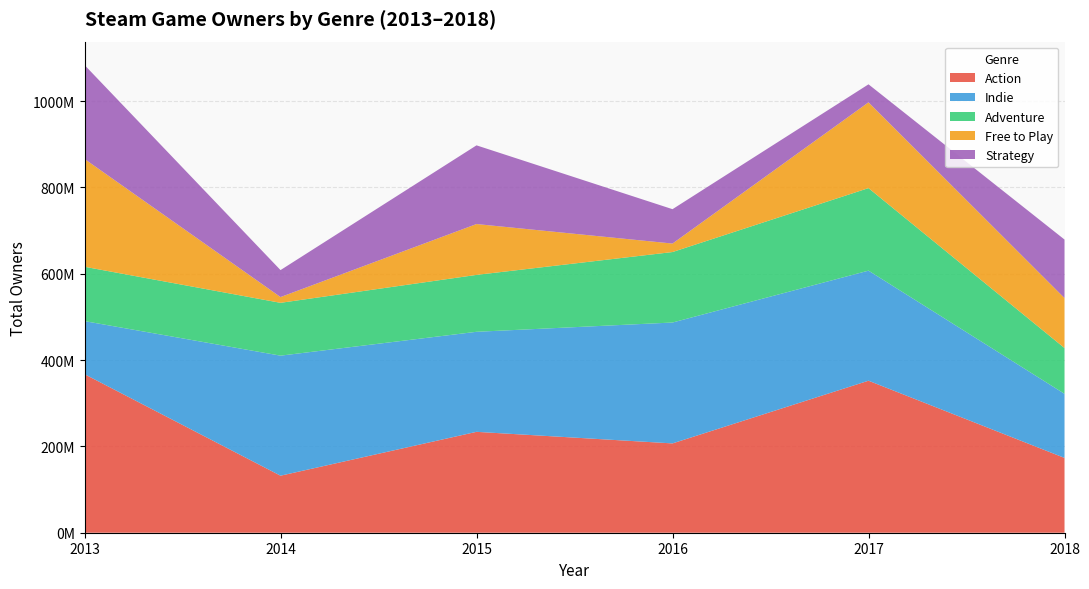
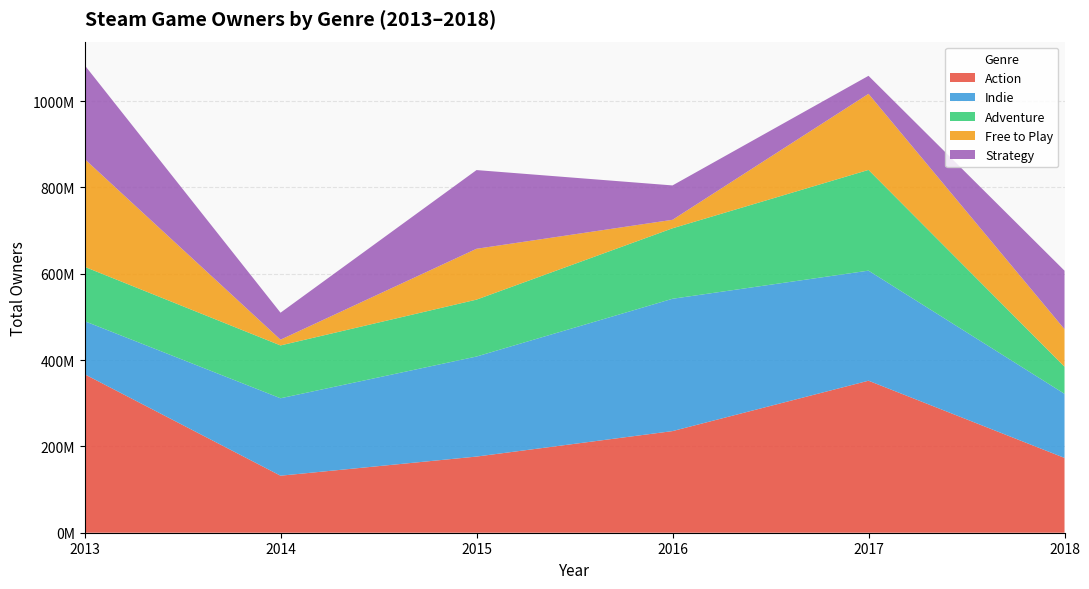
  {
    "Action": {
      "2013": 370000000,
      "2014": 130000000,
-     "2015": 230000000,
-     "2016": 210000000,
+     "2015": 180000000,
+     "2016": 240000000,
      "2017": 350000000,
      "2018": 170000000
    },
    "Indie": {
      "2013": 120000000,
-     "2014": 280000000,
+     "2014": 180000000,
      "2015": 230000000,
-     "2016": 280000000,
+     "2016": 310000000,
      "2017": 260000000,
      "2018": 150000000
    },
    "Adventure": {
      "2013": 130000000,
      "2014": 120000000,
      "2015": 130000000,
      "2016": 160000000,
-     "2017": 190000000,
-     "2018": 110000000
+     "2017": 230000000,
+     "2018": 60000000
    },
    "Free to Play": {
      "2013": 250000000,
      "2014": 10000000,
      "2015": 120000000,
      "2016": 20000000,
-     "2017": 200000000,
-     "2018": 120000000
+     "2017": 180000000,
+     "2018": 90000000
    },
    "Strategy": {
      "2013": 220000000,
      "2014": 60000000,
      "2015": 180000000,
      "2016": 80000000,
      "2017": 40000000,
      "2018": 140000000
    }
  }
